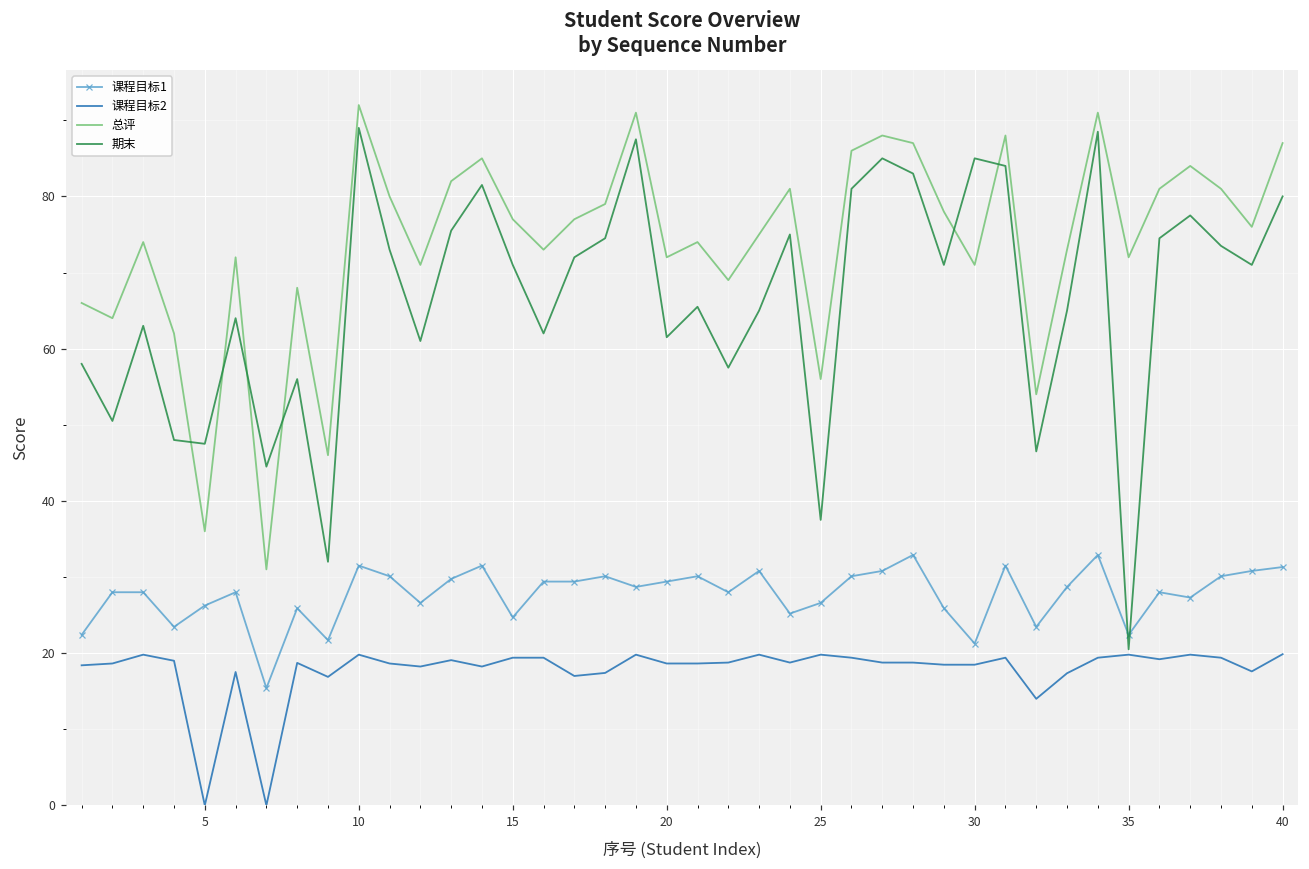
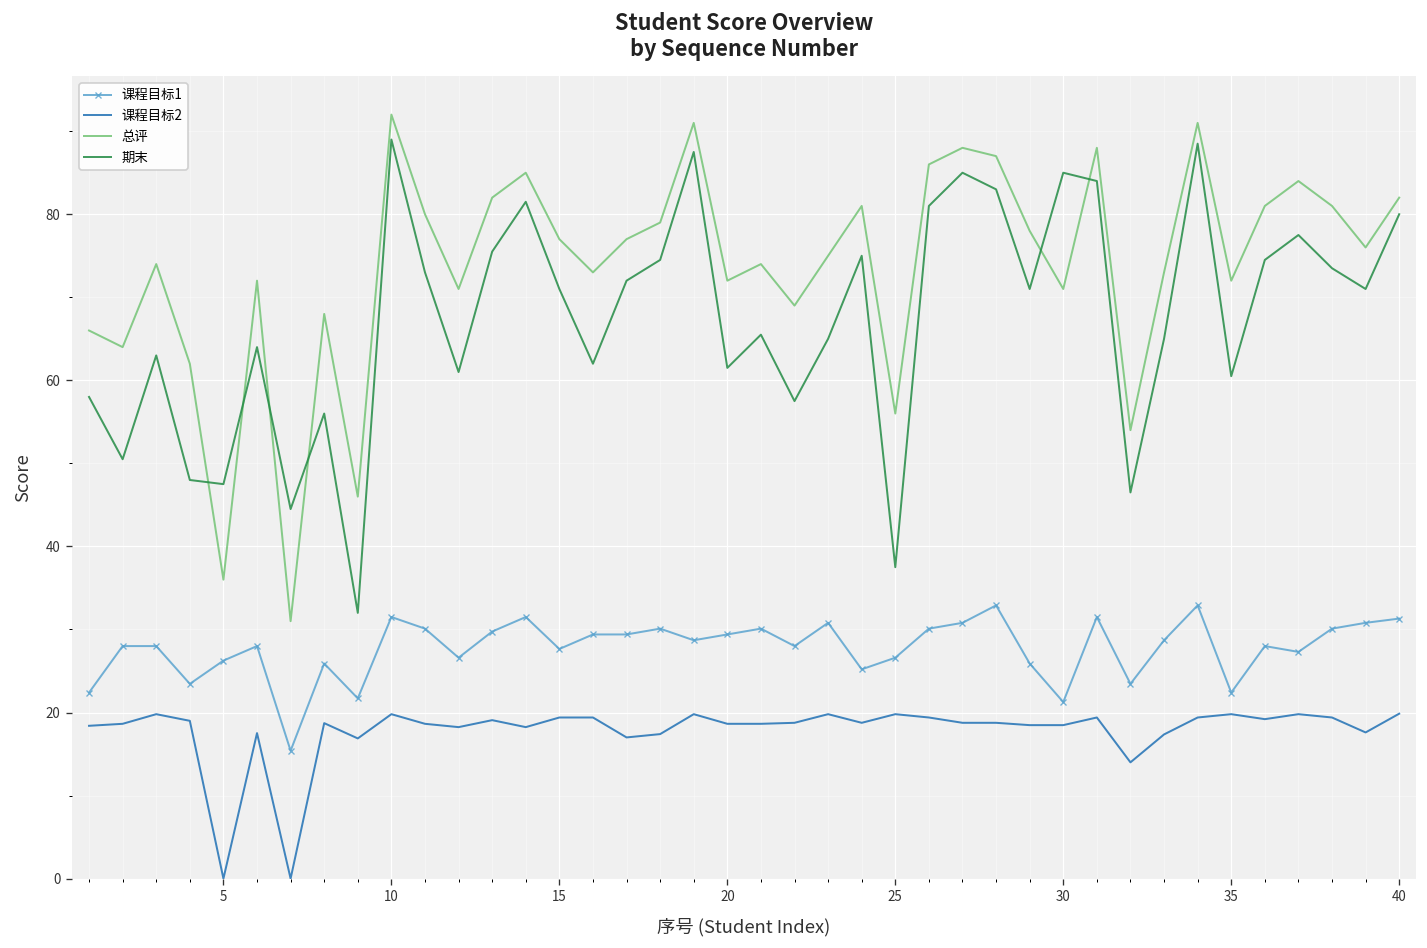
  {
    "课程目标1": {
      "5": 26,
      "10": 32,
-     "15": 25,
+     "15": 28,
      "20": 29,
      "25": 27,
      "30": 21,
      "35": 22,
      "40": 31
    },
    "课程目标2": {
      "5": 0,
      "10": 20,
      "15": 19,
      "20": 19,
      "25": 20,
      "30": 18,
      "35": 20,
      "40": 20
    },
    "总评": {
      "5": 36,
      "10": 92,
      "15": 77,
      "20": 72,
      "25": 56,
      "30": 71,
      "35": 72,
-     "40": 87
+     "40": 82
    },
    "期末": {
      "5": 48,
      "10": 89,
      "15": 71,
      "20": 62,
      "25": 38,
      "30": 85,
-     "35": 21,
+     "35": 61,
      "40": 80
    }
  }
